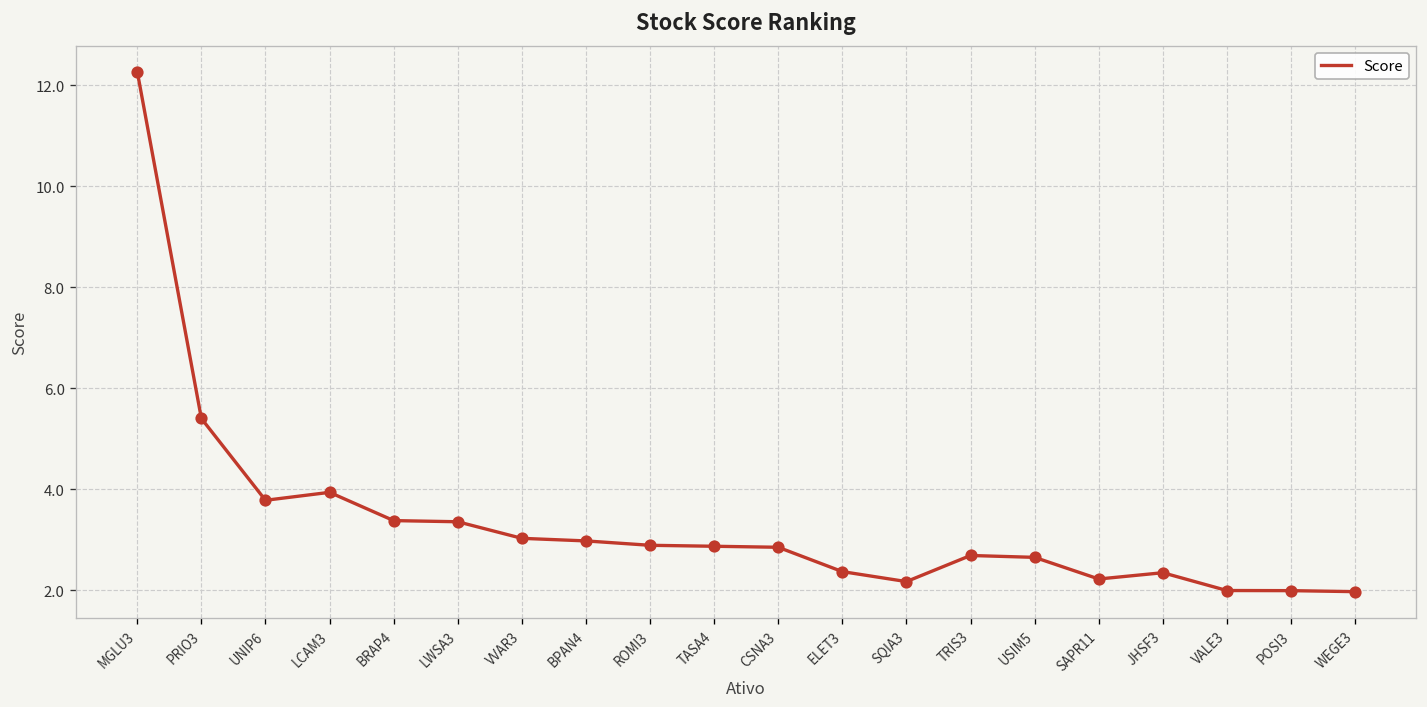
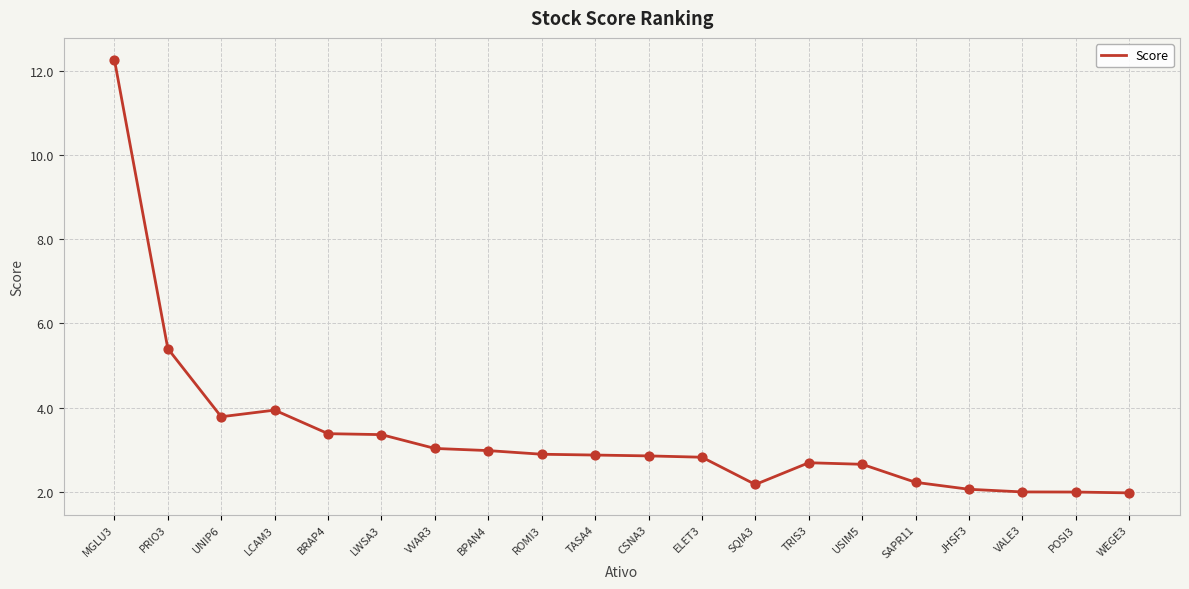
  {
    "MGLU3": 12.3,
    "PRIO3": 5.4,
    "UNIP6": 3.8,
    "LCAM3": 3.9,
    "BRAP4": 3.4,
    "LWSA3": 3.4,
    "VVAR3": 3.0,
    "BPAN4": 3.0,
    "ROMI3": 2.9,
    "TASA4": 2.9,
    "CSNA3": 2.9,
-   "ELET3": 2.4,
+   "ELET3": 2.8,
    "SQIA3": 2.2,
    "TRIS3": 2.7,
    "USIM5": 2.7,
    "SAPR11": 2.2,
-   "JHSF3": 2.4,
+   "JHSF3": 2.1,
    "VALE3": 2.0,
    "POSI3": 2.0,
    "WEGE3": 2.0
  }
